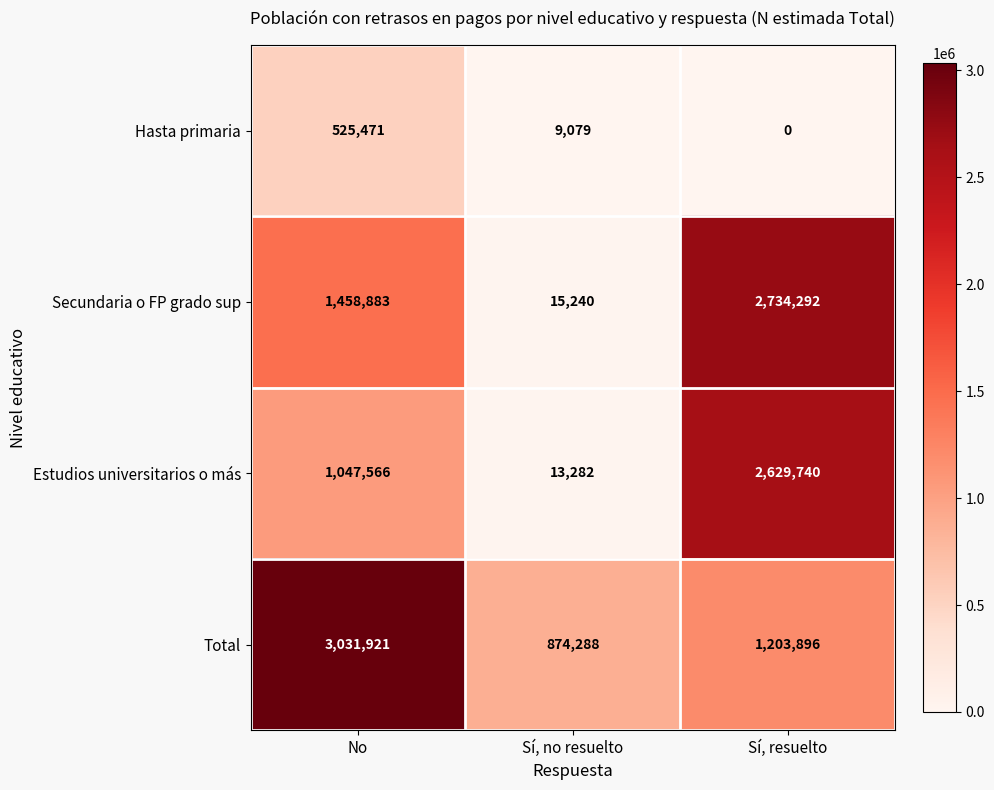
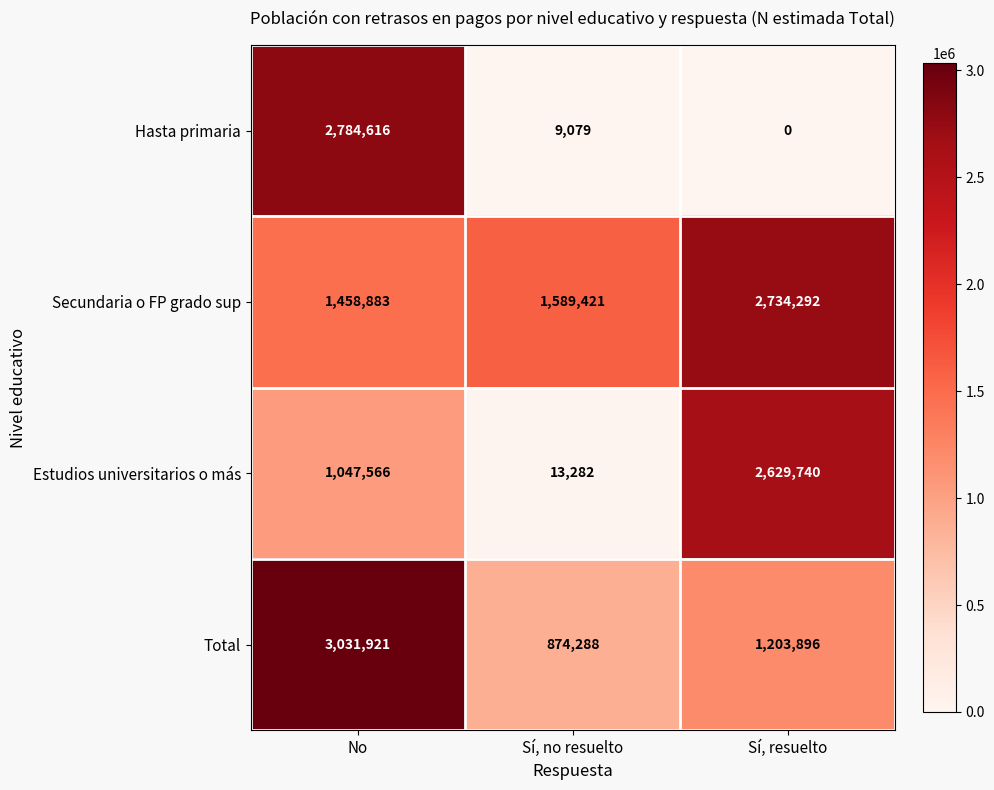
  {
    "Hasta primaria": {
-     "No": "525,471",
+     "No": "2,784,616",
      "Sí, no resuelto": "9,079",
      "Sí, resuelto": "0"
    },
    "Secundaria o FP grado sup": {
      "No": "1,458,883",
-     "Sí, no resuelto": "15,240",
+     "Sí, no resuelto": "1,589,421",
      "Sí, resuelto": "2,734,292"
    },
    "Estudios universitarios o más": {
      "No": "1,047,566",
      "Sí, no resuelto": "13,282",
      "Sí, resuelto": "2,629,740"
    },
    "Total": {
      "No": "3,031,921",
      "Sí, no resuelto": "874,288",
      "Sí, resuelto": "1,203,896"
    }
  }
